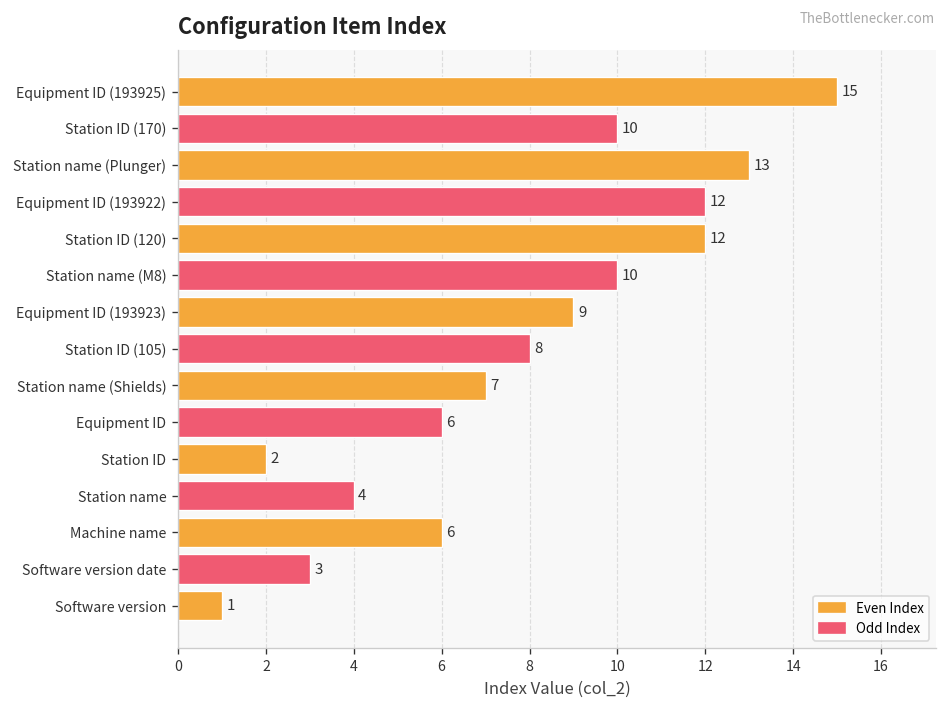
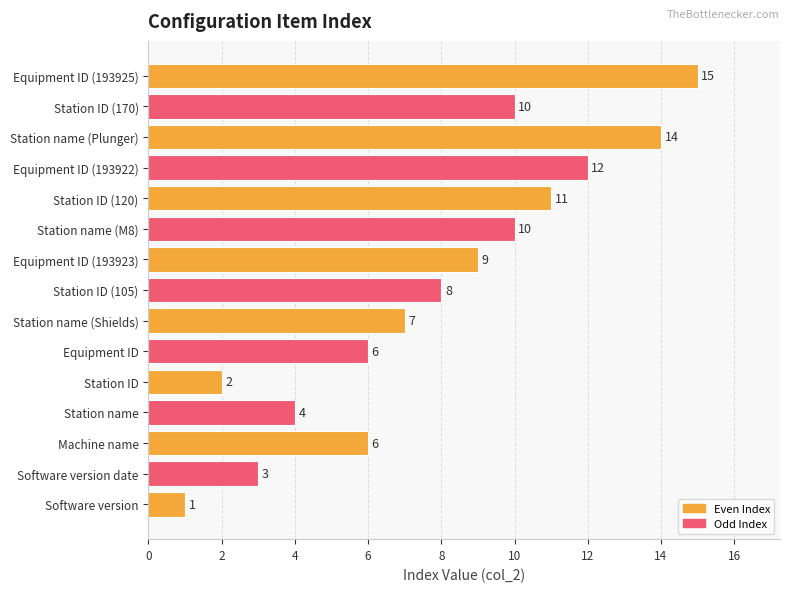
  {
    "Equipment ID (193925)": 15,
    "Station ID (170)": 10,
-   "Station name (Plunger)": 13,
+   "Station name (Plunger)": 14,
    "Equipment ID (193922)": 12,
-   "Station ID (120)": 12,
+   "Station ID (120)": 11,
    "Station name (M8)": 10,
    "Equipment ID (193923)": 9,
    "Station ID (105)": 8,
    "Station name (Shields)": 7,
    "Equipment ID": 6,
    "Station ID": 2,
    "Station name": 4,
    "Machine name": 6,
    "Software version date": 3,
    "Software version": 1
  }
